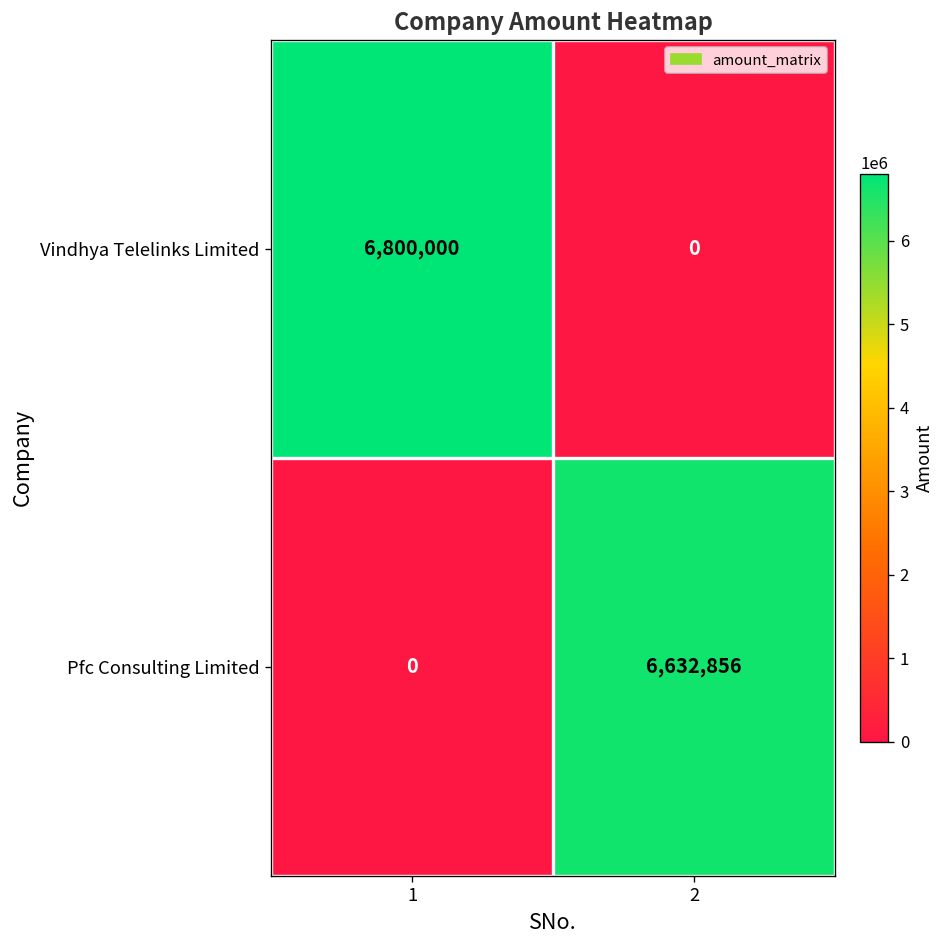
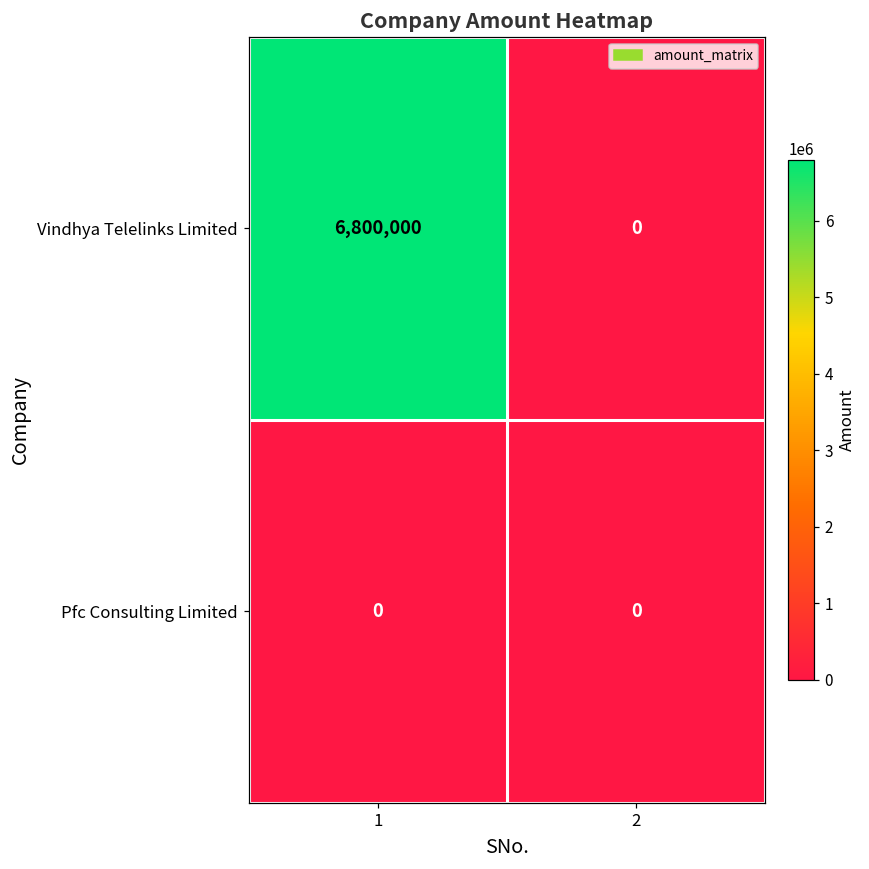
  {
    "Vindhya Telelinks Limited": {
      "1": "6,800,000",
      "2": "0"
    },
    "Pfc Consulting Limited": {
      "1": "0",
-     "2": "6,632,856"
+     "2": "0"
    }
  }
